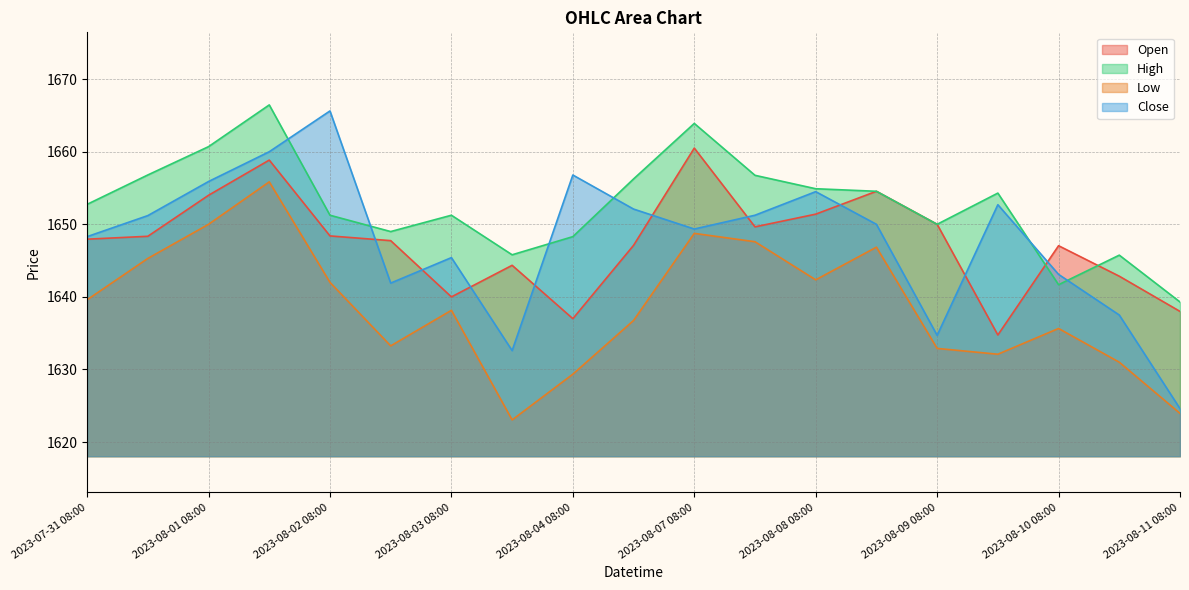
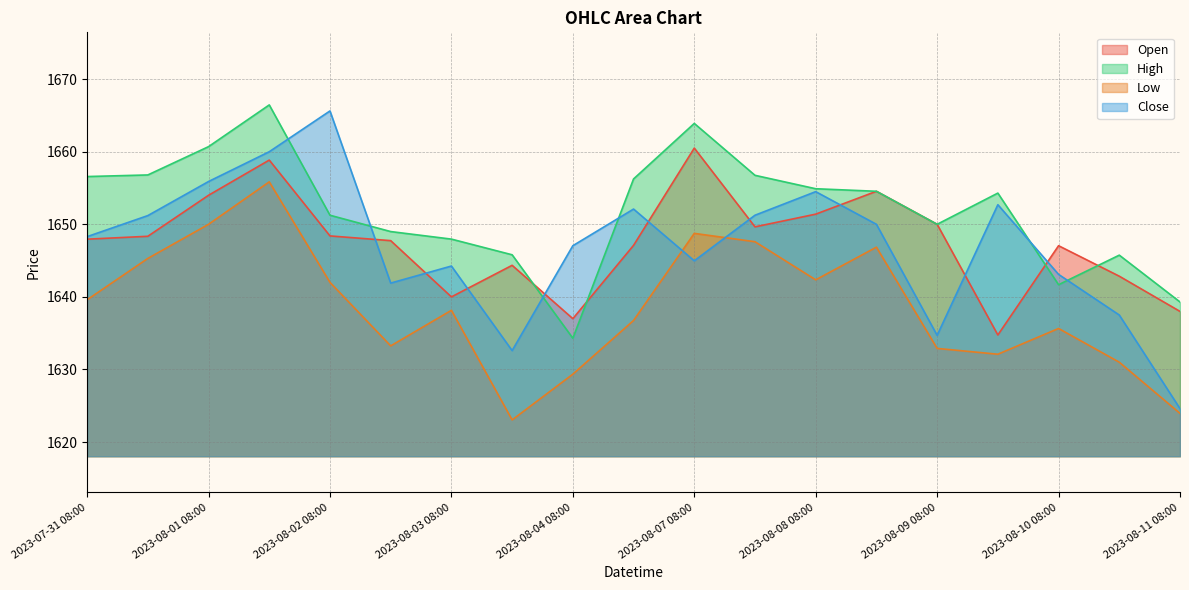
  {
    "High": {
-     "2023-07-31 08:00": 1653,
+     "2023-07-31 08:00": 1657,
      "2023-08-01 08:00": 1661,
      "2023-08-02 08:00": 1651,
-     "2023-08-03 08:00": 1651,
-     "2023-08-04 08:00": 1648,
+     "2023-08-03 08:00": 1648,
+     "2023-08-04 08:00": 1634,
      "2023-08-07 08:00": 1664,
      "2023-08-08 08:00": 1655,
      "2023-08-10 08:00": 1642,
      "2023-08-11 08:00": 1639
    },
    "Close": {
      "2023-07-31 08:00": 1648,
      "2023-08-01 08:00": 1656,
      "2023-08-02 08:00": 1666,
-     "2023-08-03 08:00": 1645,
-     "2023-08-04 08:00": 1657,
-     "2023-08-07 08:00": 1649,
+     "2023-08-03 08:00": 1644,
+     "2023-08-04 08:00": 1647,
+     "2023-08-07 08:00": 1645,
      "2023-08-08 08:00": 1655,
      "2023-08-09 08:00": 1635,
      "2023-08-10 08:00": 1643,
      "2023-08-11 08:00": 1625
    }
  }
